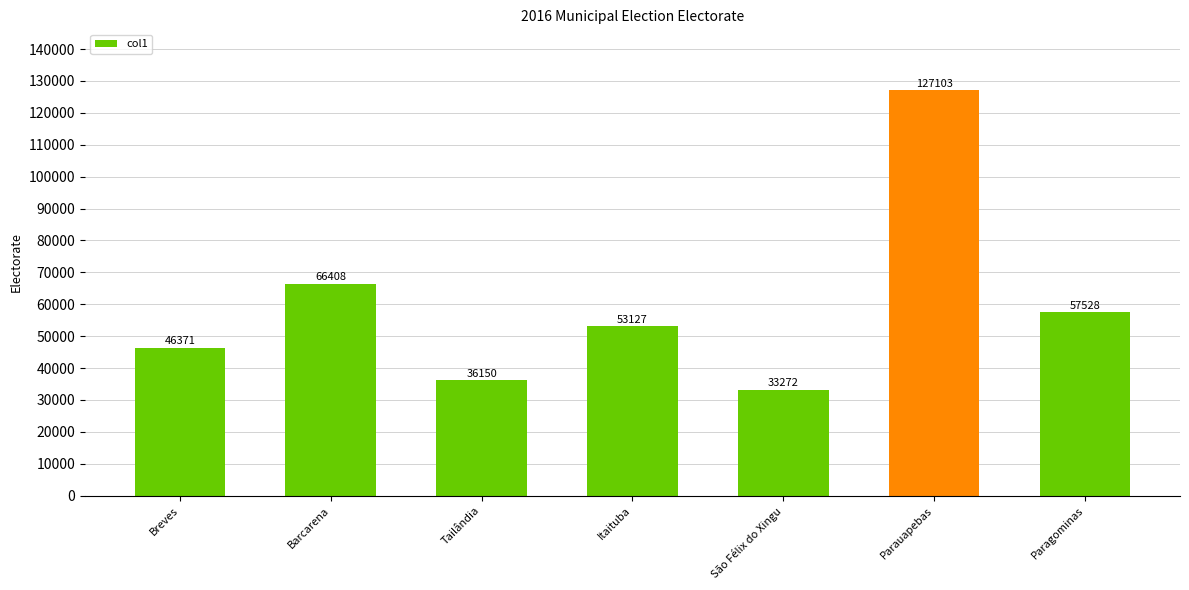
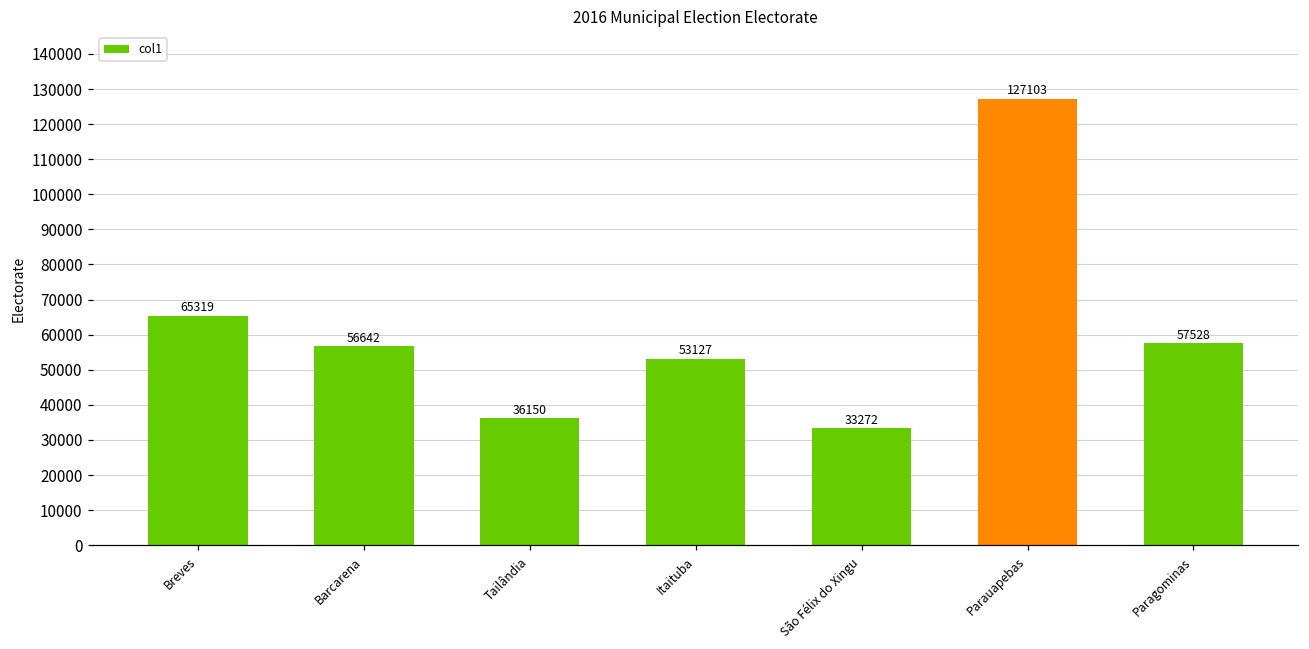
  {
-   "Breves": 46371,
-   "Barcarena": 66408,
+   "Breves": 65319,
+   "Barcarena": 56642,
    "Tailândia": 36150,
    "Itaituba": 53127,
    "São Félix do Xingu": 33272,
    "Parauapebas": 127103,
    "Paragominas": 57528
  }
